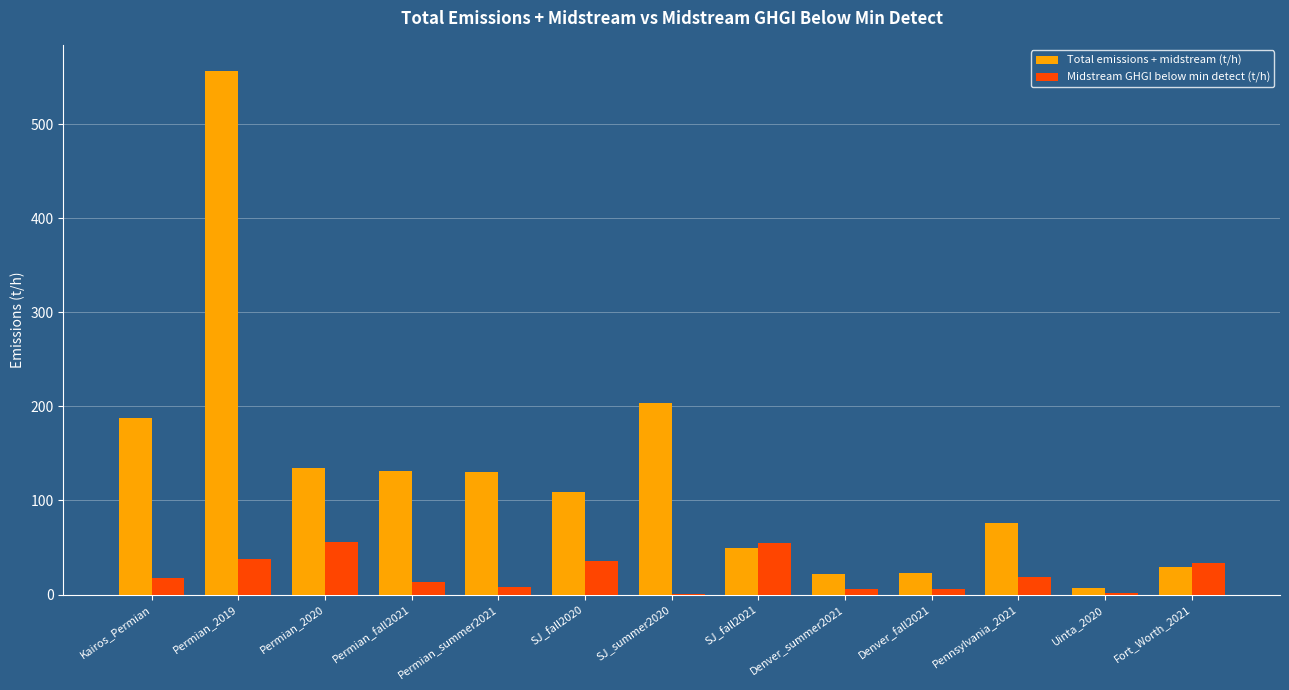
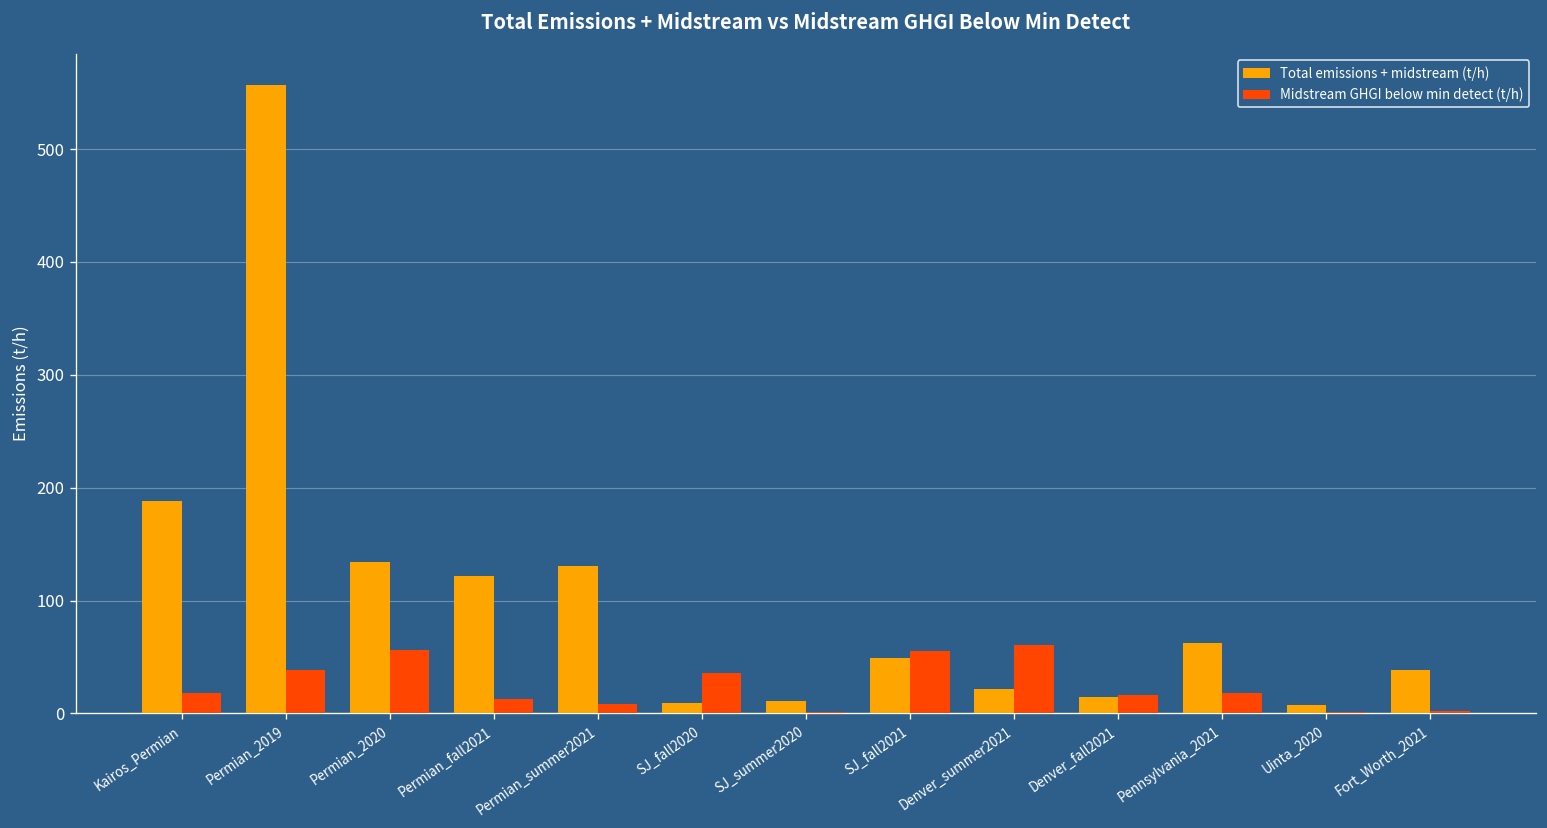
  {
    "Total emissions + midstream (t/h)": {
      "Kairos_Permian": 190,
      "Permian_2019": 560,
      "Permian_2020": 130,
-     "Permian_fall2021": 130,
+     "Permian_fall2021": 120,
      "Permian_summer2021": 130,
-     "SJ_fall2020": 110,
-     "SJ_summer2020": 200,
+     "SJ_fall2020": 10,
+     "SJ_summer2020": 10,
      "SJ_fall2021": 50,
      "Denver_summer2021": 20,
-     "Denver_fall2021": 20,
-     "Pennsylvania_2021": 80,
+     "Denver_fall2021": 10,
+     "Pennsylvania_2021": 60,
      "Uinta_2020": 10,
-     "Fort_Worth_2021": 30
+     "Fort_Worth_2021": 40
    },
    "Midstream GHGI below min detect (t/h)": {
      "Kairos_Permian": 20,
      "Permian_2019": 40,
      "Permian_2020": 60,
      "Permian_fall2021": 10,
      "Permian_summer2021": 10,
      "SJ_fall2020": 40,
      "SJ_fall2021": 60,
-     "Denver_summer2021": 10,
-     "Denver_fall2021": 10,
+     "Denver_summer2021": 60,
+     "Denver_fall2021": 20,
      "Pennsylvania_2021": 20,
-     "Fort_Worth_2021": 30
+     "Fort_Worth_2021": 0
    }
  }
